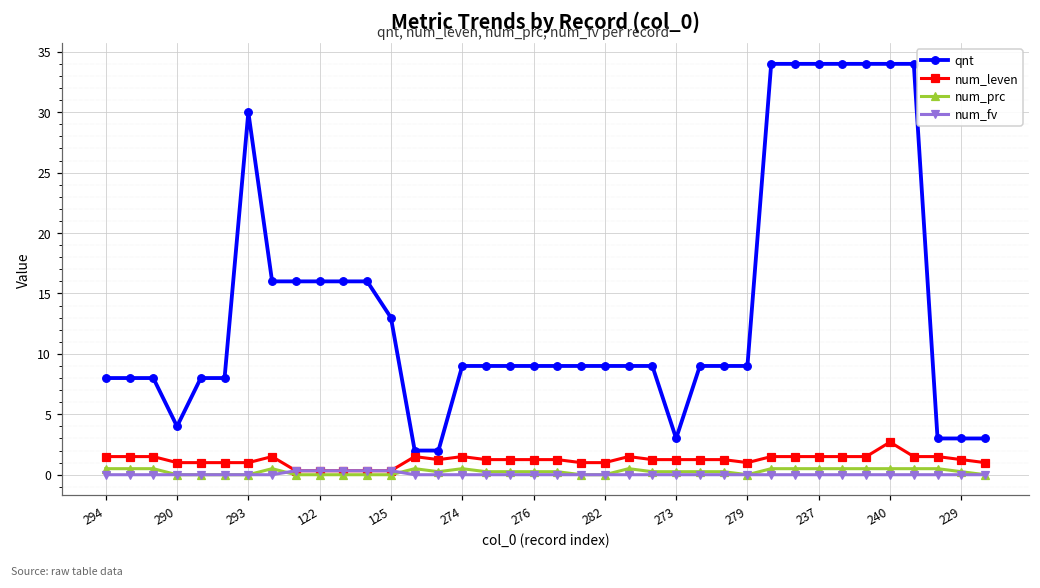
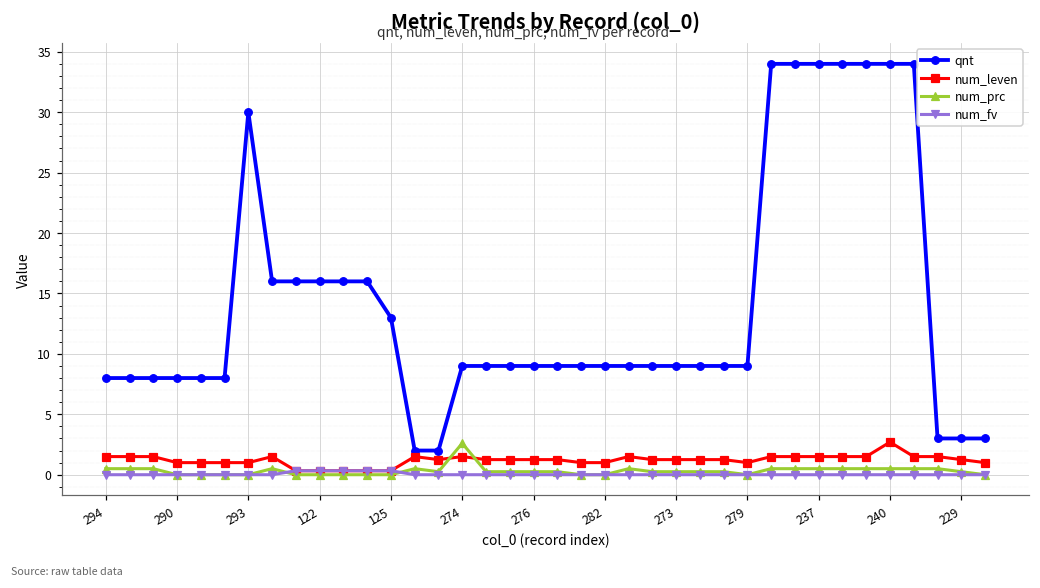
  {
    "qnt": {
      "294": 8,
-     "290": 4,
+     "290": 8,
      "293": 30,
      "122": 16,
      "125": 13,
      "274": 9,
      "276": 9,
      "282": 9,
-     "273": 3,
+     "273": 9,
      "279": 9,
      "237": 34,
      "240": 34,
      "229": 3
    },
    "num_leven": {
      "294": 1.5,
      "290": 1.0,
      "293": 1.0,
      "274": 1.5,
      "276": 1.3,
      "282": 1.0,
      "273": 1.3,
      "279": 1.0,
      "237": 1.5,
      "240": 2.7,
      "229": 1.3
    },
    "num_prc": {
      "294": 0.5,
      "122": 0.0,
      "125": 0.0,
-     "274": 0.5,
+     "274": 2.6,
      "276": 0.3,
      "273": 0.3,
      "237": 0.5,
      "240": 0.5,
      "229": 0.3
    },
    "num_fv": {
      "294": 0.0,
      "274": 0.0,
      "276": 0.0,
      "273": 0.0,
      "237": 0.0,
      "240": 0.0,
      "229": 0.0
    }
  }
